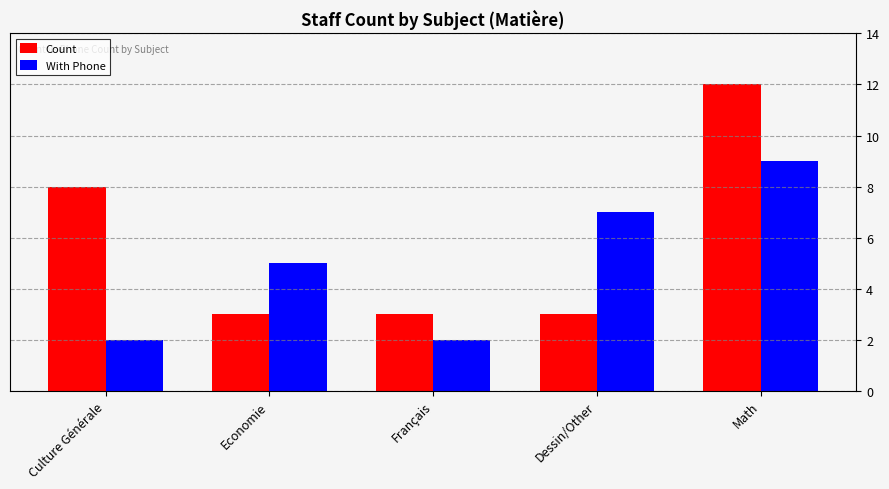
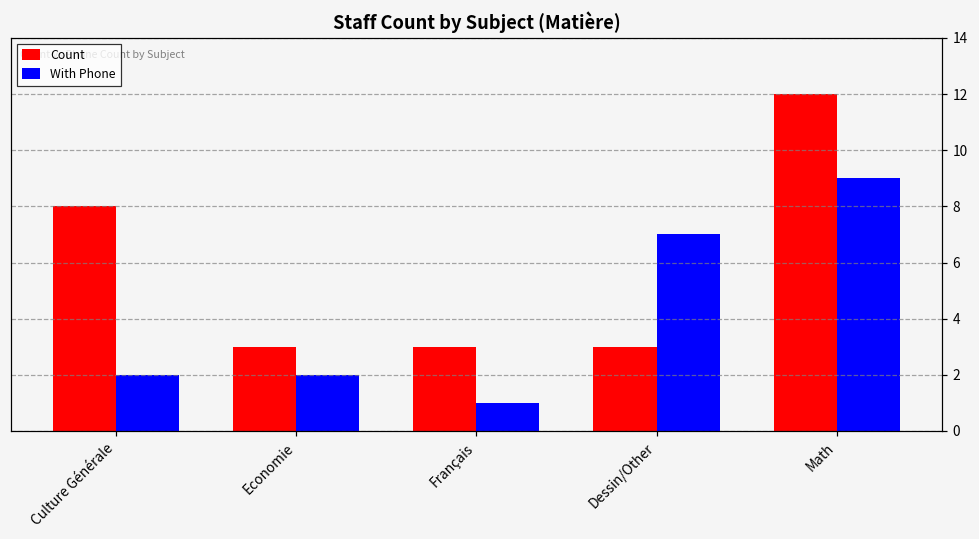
  {
    "Count": {
      "Culture Générale": 8,
      "Economie": 3,
      "Français": 3,
      "Dessin/Other": 3,
      "Math": 12
    },
    "With Phone": {
      "Culture Générale": 2,
-     "Economie": 5,
-     "Français": 2,
+     "Economie": 2,
+     "Français": 1,
      "Dessin/Other": 7,
      "Math": 9
    }
  }
